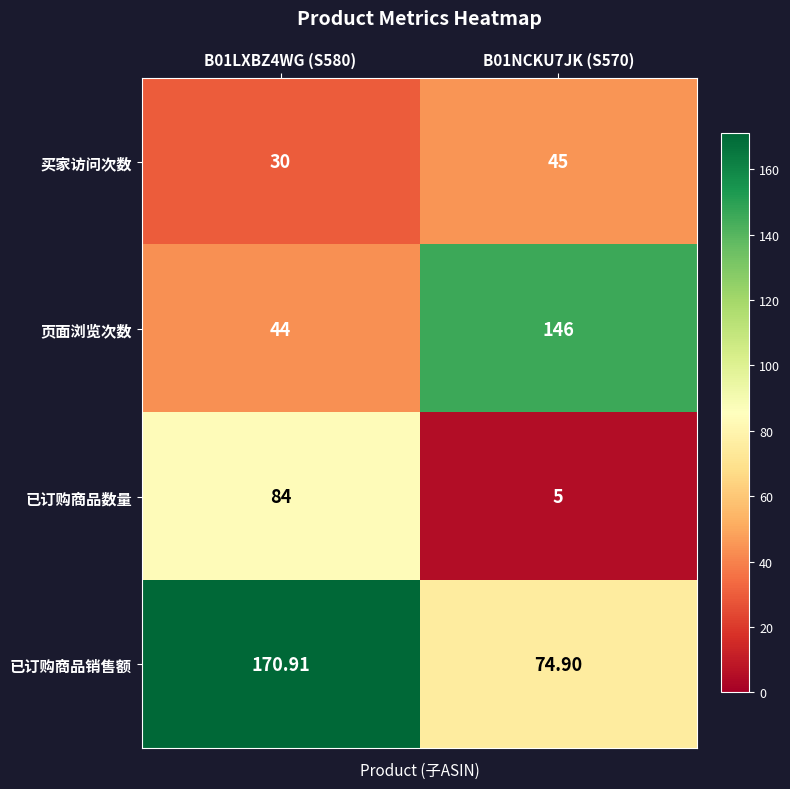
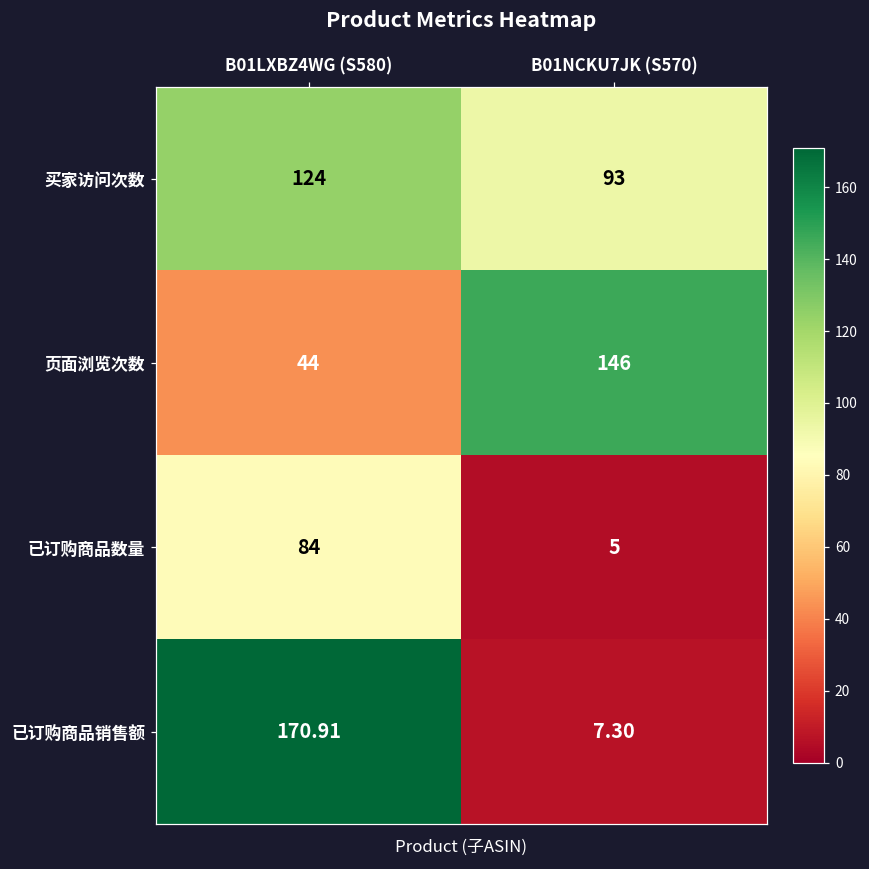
  {
    "买家访问次数": {
-     "B01LXBZ4WG (S580)": 30,
-     "B01NCKU7JK (S570)": 45
+     "B01LXBZ4WG (S580)": 124,
+     "B01NCKU7JK (S570)": 93
    },
    "页面浏览次数": {
      "B01LXBZ4WG (S580)": 44,
      "B01NCKU7JK (S570)": 146
    },
    "已订购商品数量": {
      "B01LXBZ4WG (S580)": 84,
      "B01NCKU7JK (S570)": 5
    },
    "已订购商品销售额": {
      "B01LXBZ4WG (S580)": 170.91,
-     "B01NCKU7JK (S570)": 74.90
+     "B01NCKU7JK (S570)": 7.30
    }
  }
